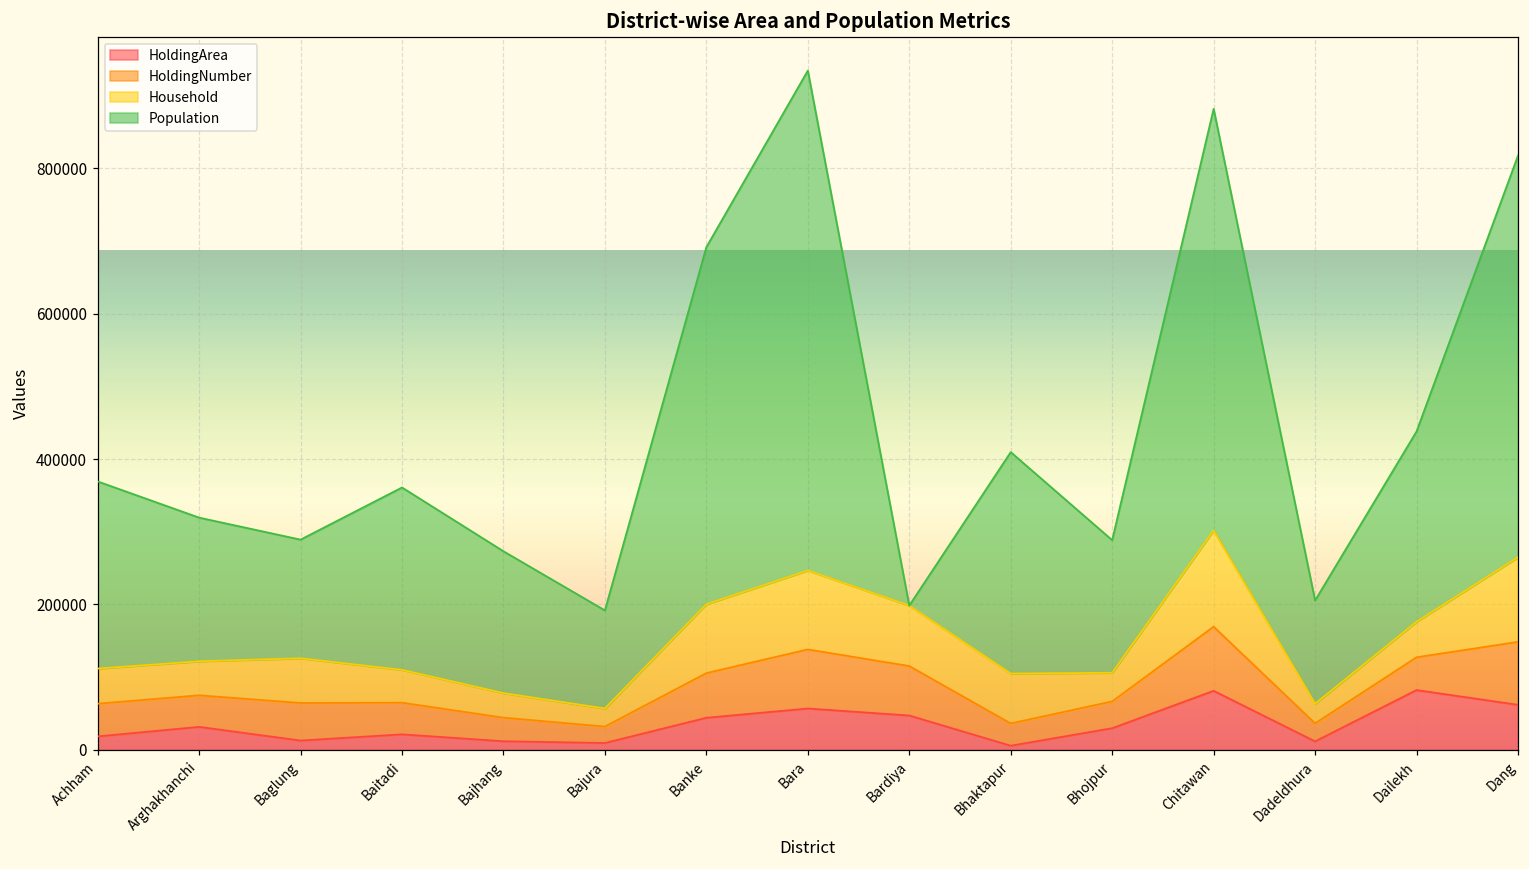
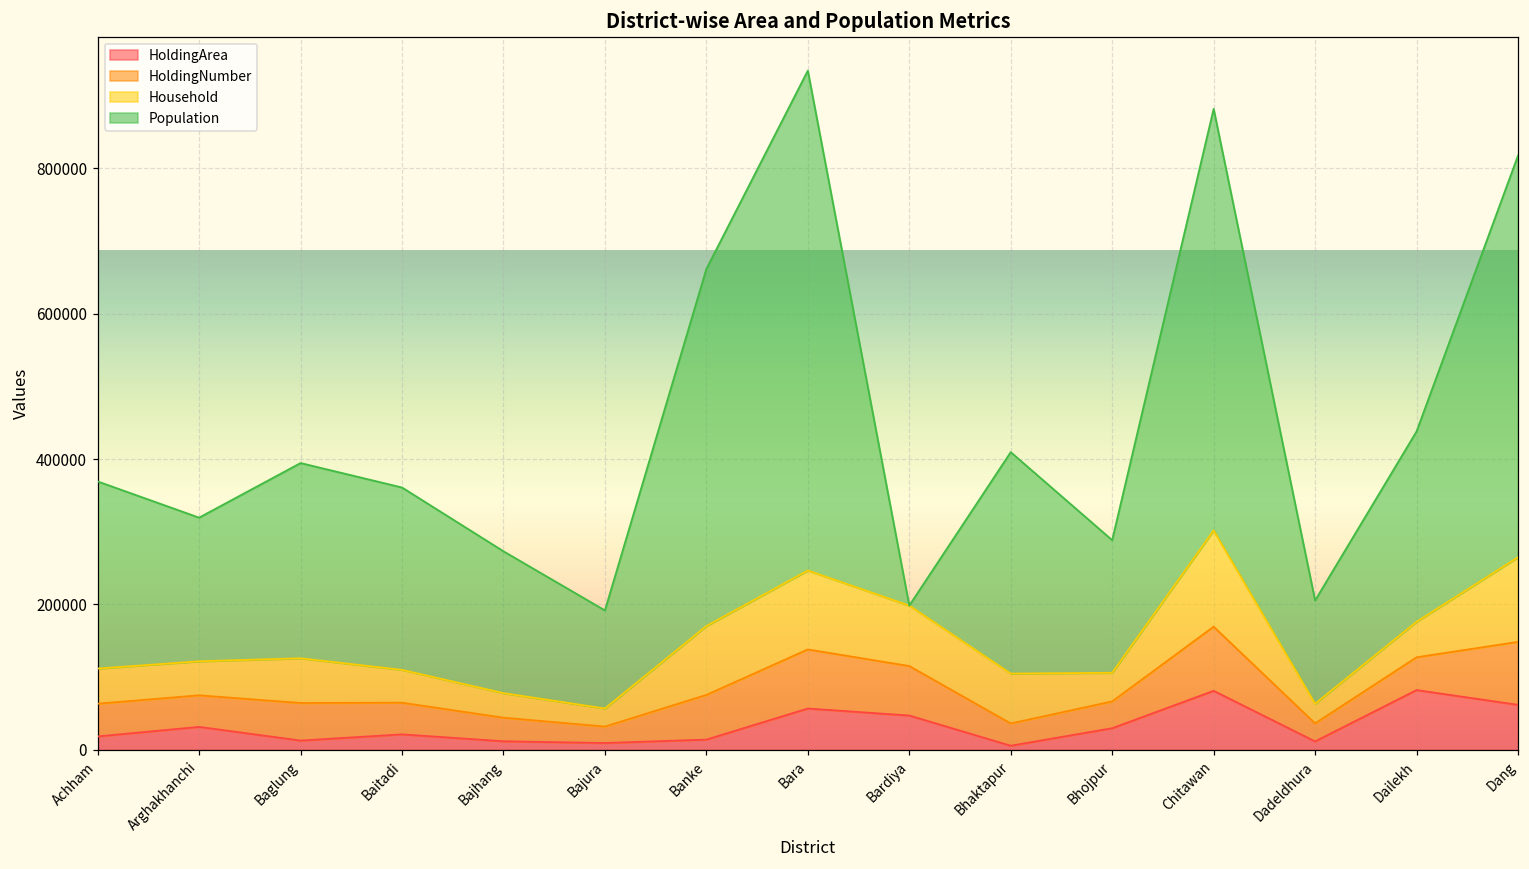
  {
    "HoldingArea": {
      "Achham": 20000,
      "Arghakhanchi": 30000,
      "Baglung": 10000,
      "Baitadi": 20000,
      "Bajhang": 10000,
      "Bajura": 10000,
-     "Banke": 40000,
+     "Banke": 10000,
      "Bara": 60000,
      "Bardiya": 50000,
      "Bhaktapur": 10000,
      "Bhojpur": 30000,
      "Chitawan": 80000,
      "Dadeldhura": 10000,
      "Dailekh": 80000,
      "Dang": 60000
    },
    "Population": {
      "Achham": 260000,
      "Arghakhanchi": 200000,
-     "Baglung": 160000,
+     "Baglung": 270000,
      "Baitadi": 250000,
      "Bajhang": 200000,
      "Bajura": 130000,
      "Banke": 490000,
      "Bara": 690000,
      "Bhaktapur": 300000,
      "Bhojpur": 180000,
      "Chitawan": 580000,
      "Dadeldhura": 140000,
      "Dailekh": 260000,
      "Dang": 550000
    }
  }
